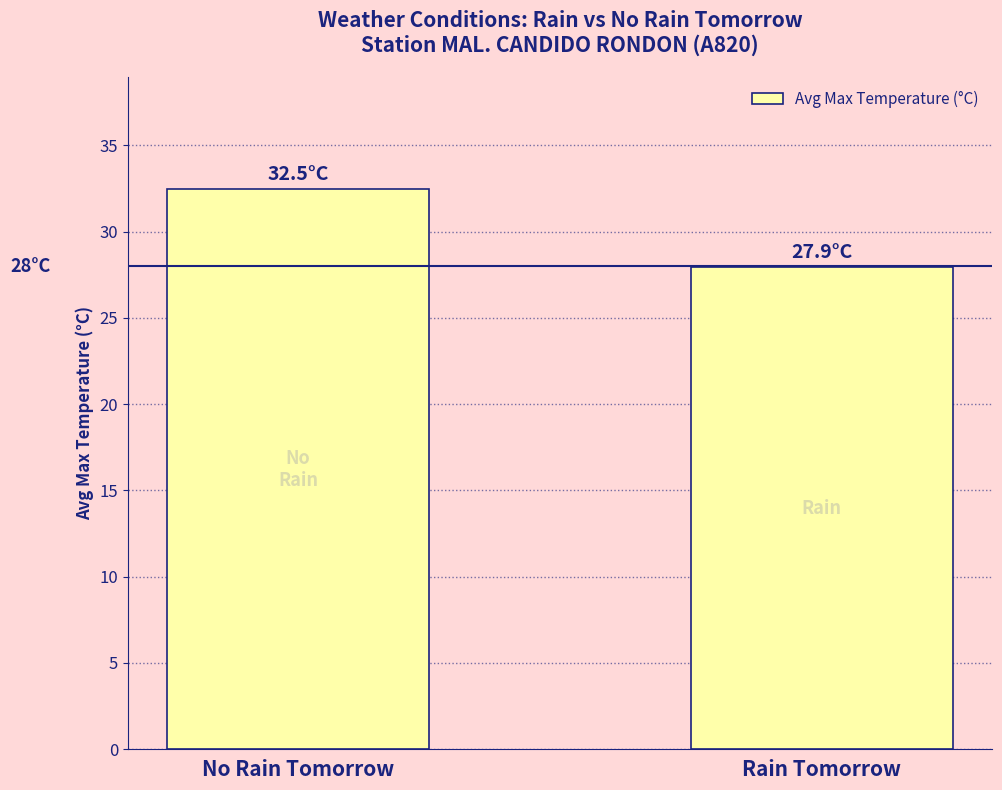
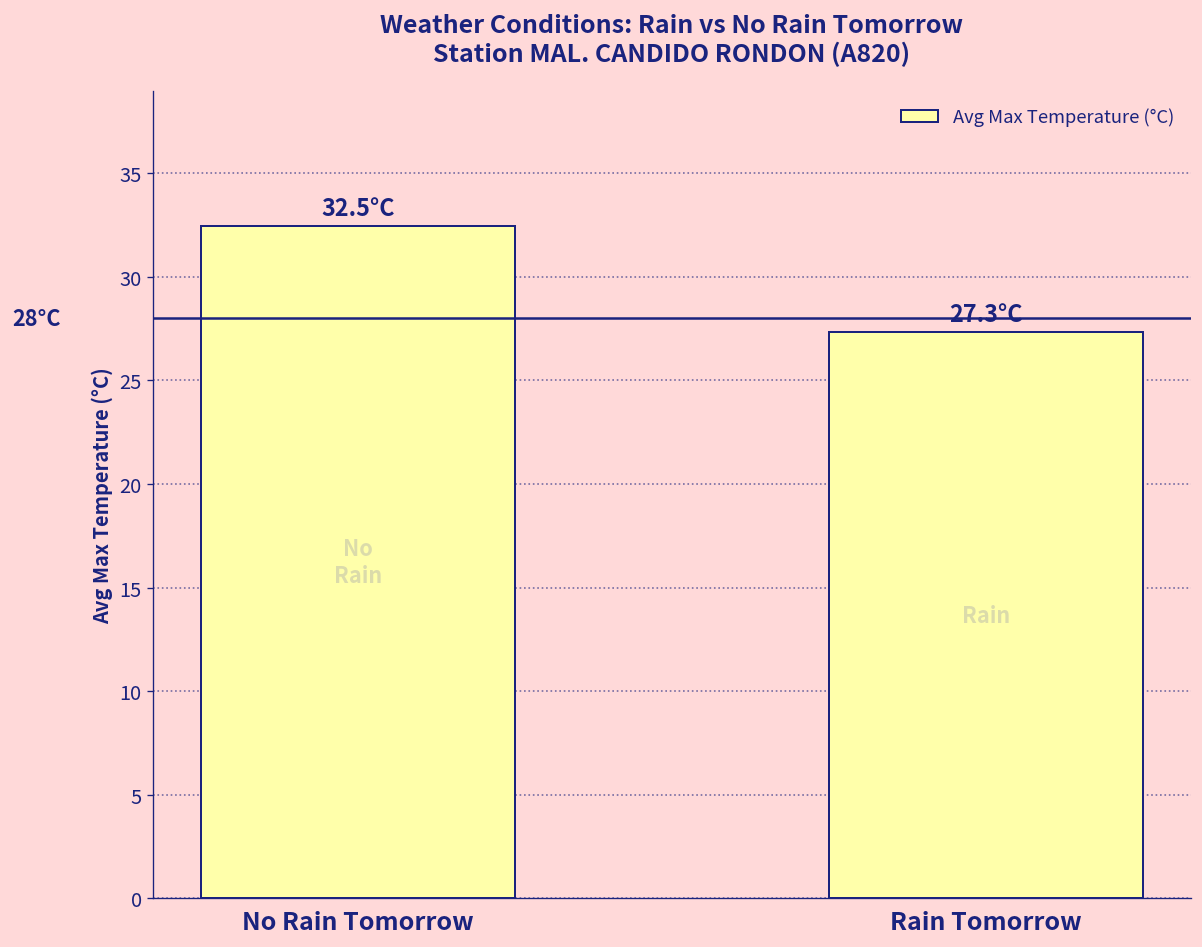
  {
    "No Rain Tomorrow": "32.5°C",
-   "Rain Tomorrow": "27.9°C"
+   "Rain Tomorrow": "27.3°C"
  }
